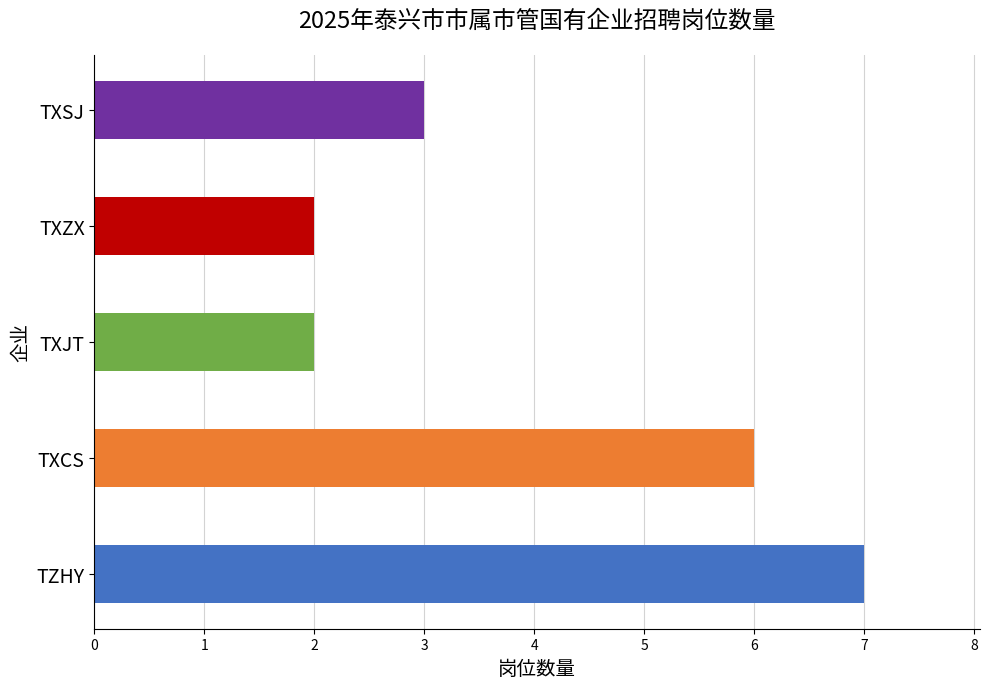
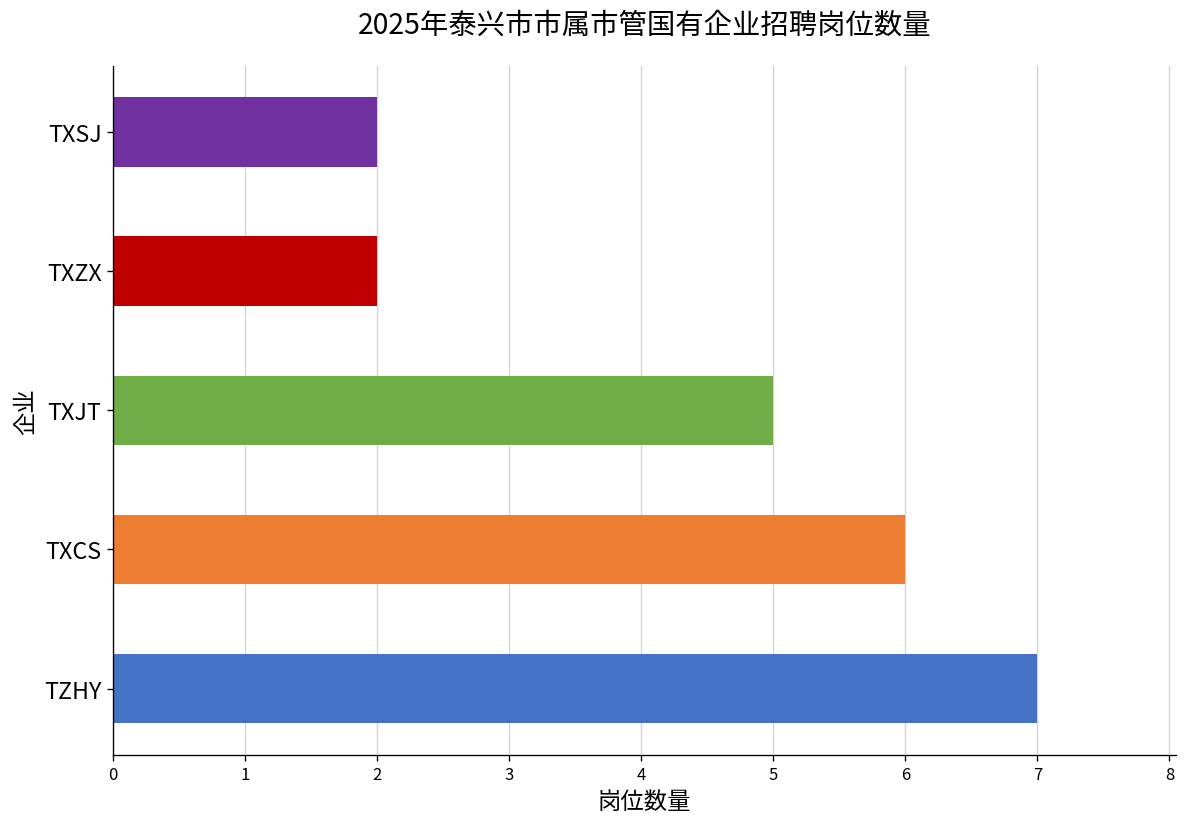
  {
-   "TXSJ": 3,
+   "TXSJ": 2,
    "TXZX": 2,
-   "TXJT": 2,
+   "TXJT": 5,
    "TXCS": 6,
    "TZHY": 7
  }
